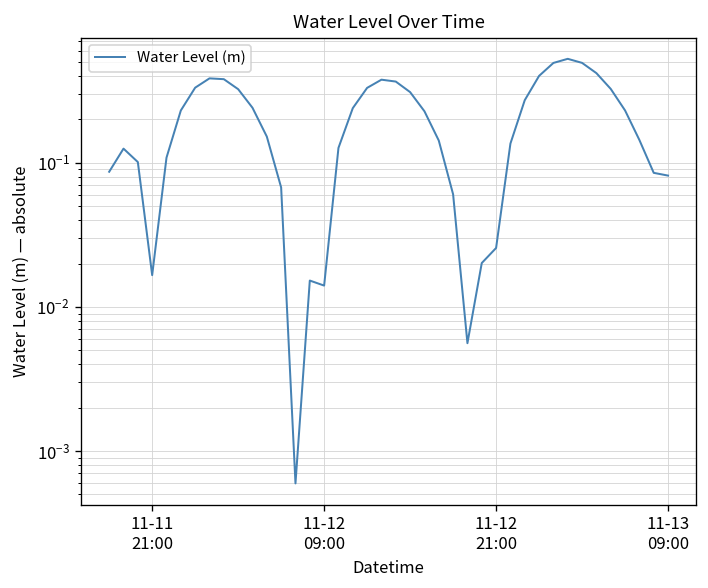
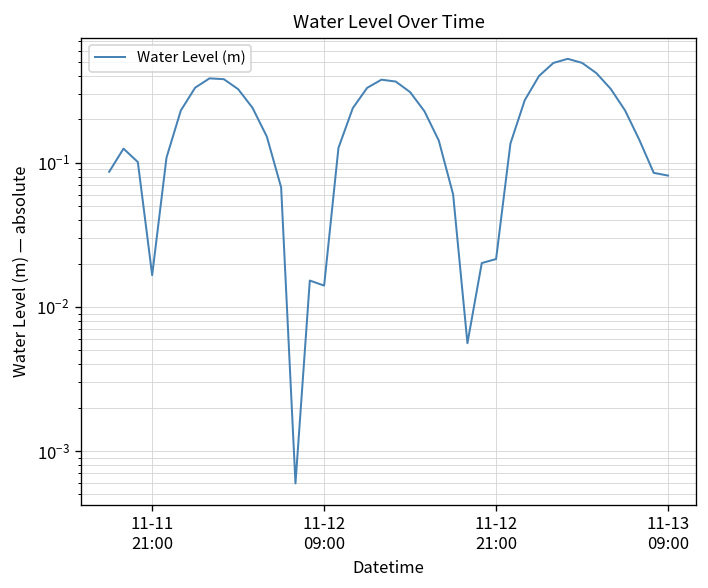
  {
    "11-11 21:00": 0.017,
    "11-12 09:00": 0.014,
-   "11-12 21:00": 0.026,
+   "11-12 21:00": 0.021,
    "11-13 09:00": 0.08
  }
